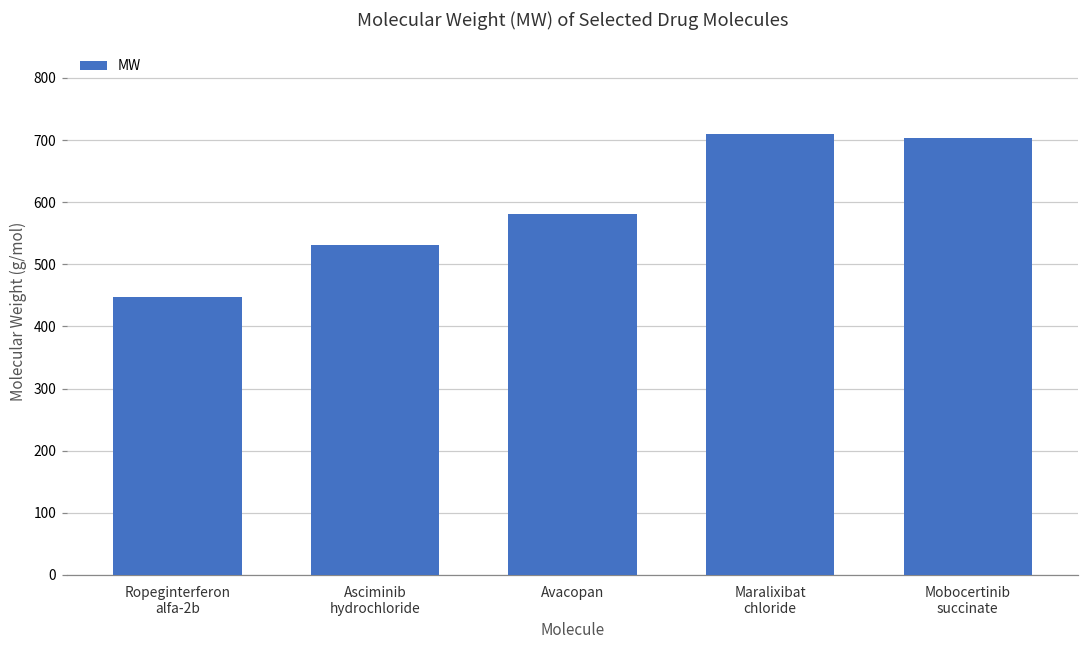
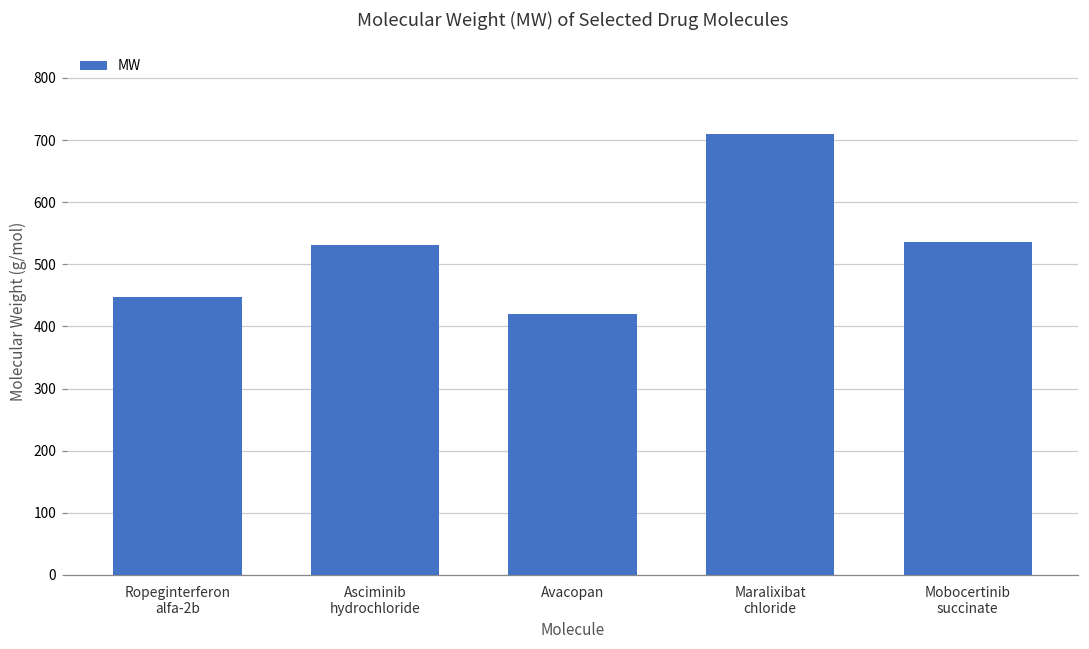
  {
    "Ropeginterferon alfa-2b": 450,
    "Asciminib hydrochloride": 530,
-   "Avacopan": 580,
+   "Avacopan": 420,
    "Maralixibat chloride": 710,
-   "Mobocertinib succinate": 700
+   "Mobocertinib succinate": 540
  }
